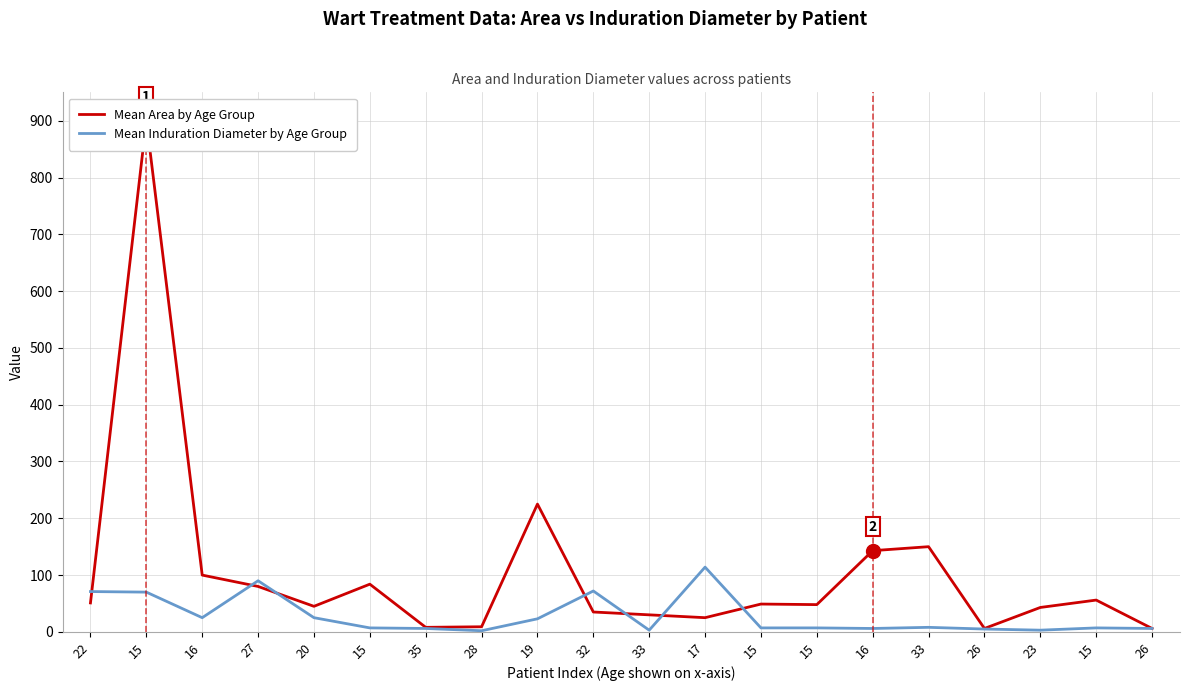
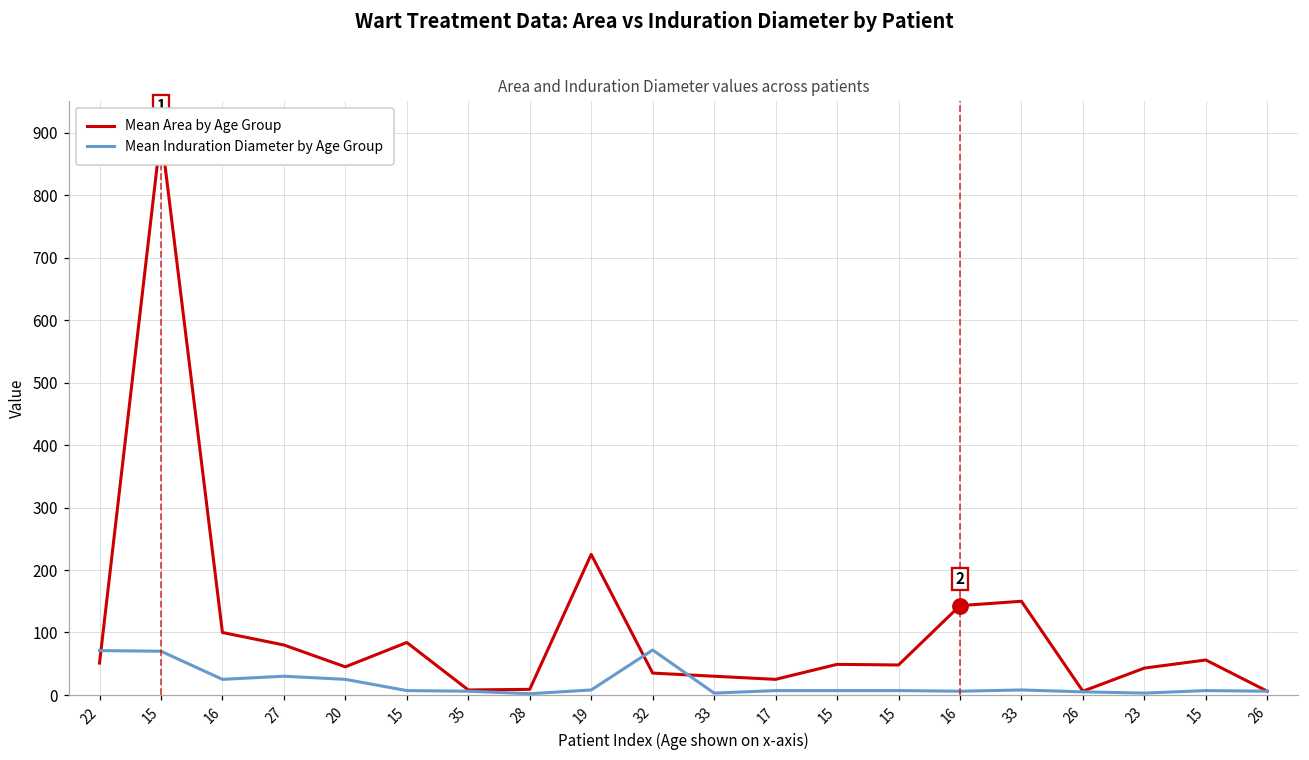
  {
    "Mean Induration Diameter by Age Group": {
      "22": 70,
-     "27": 90,
+     "27": 30,
      "20": 30,
      "28": 0,
-     "19": 20,
+     "19": 10,
      "32": 70,
-     "17": 110,
+     "17": 10,
      "23": 0
    }
  }
